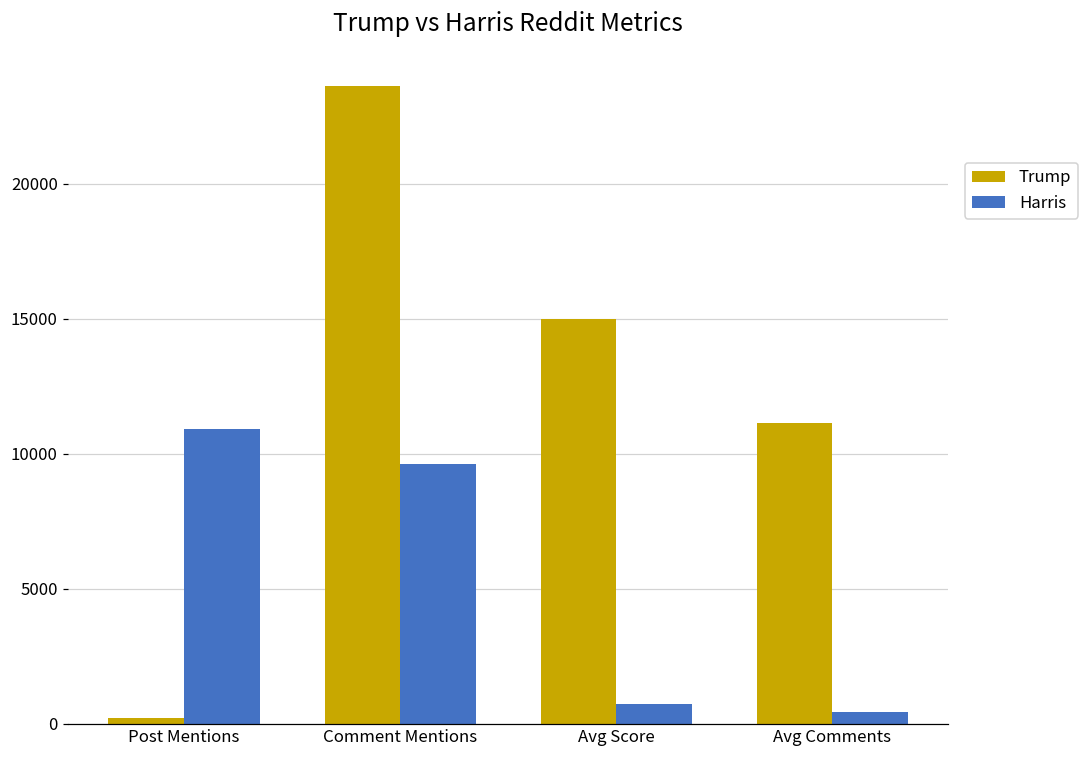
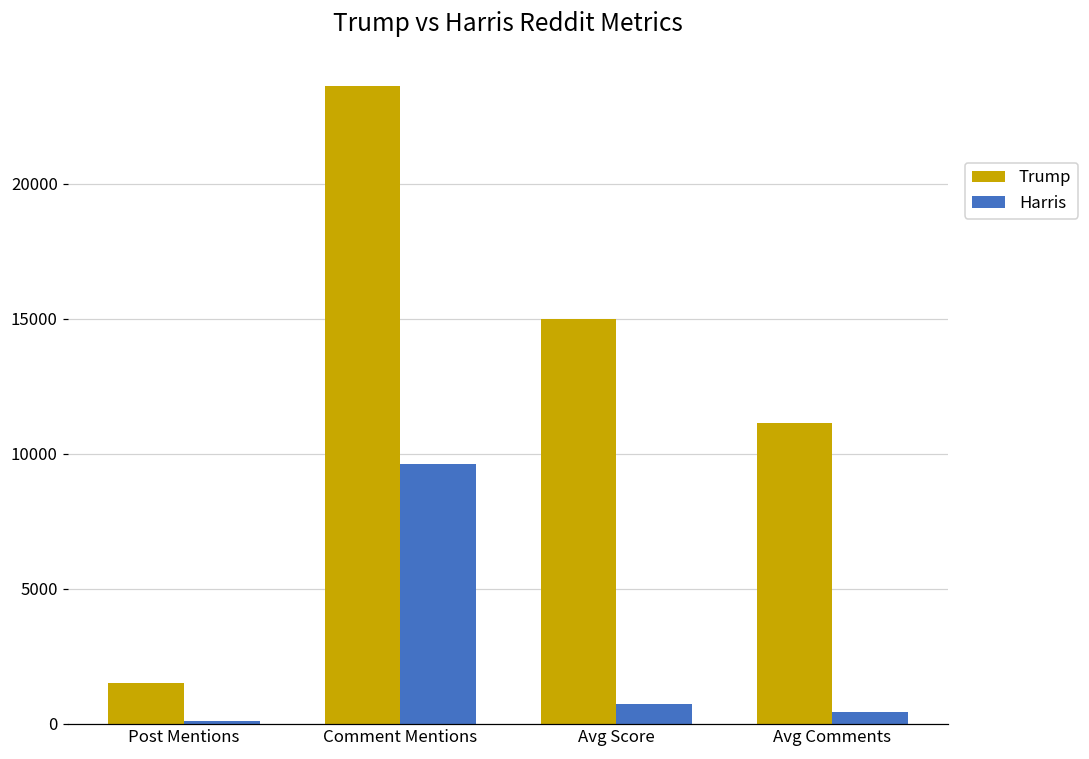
  {
    "Trump": {
-     "Post Mentions": 200,
+     "Post Mentions": 1500,
      "Comment Mentions": 23600,
      "Avg Score": 15000,
      "Avg Comments": 11100
    },
    "Harris": {
-     "Post Mentions": 10900,
+     "Post Mentions": 100,
      "Comment Mentions": 9600,
      "Avg Score": 700,
      "Avg Comments": 500
    }
  }
